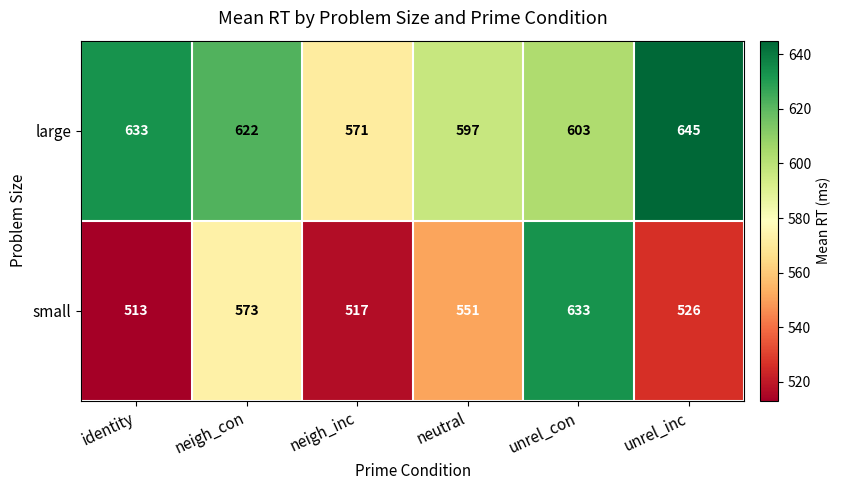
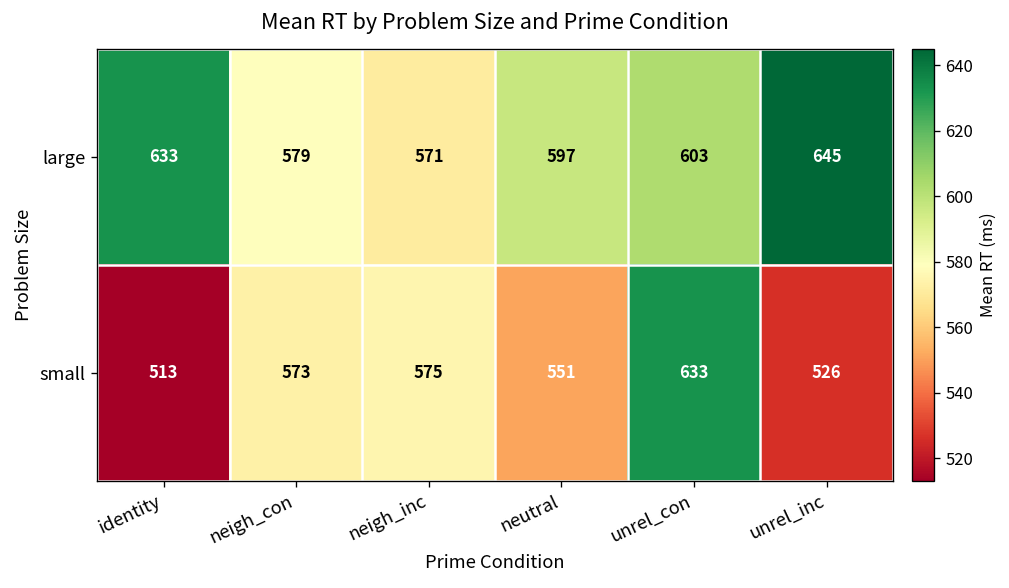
  {
    "large": {
      "identity": 633,
-     "neigh_con": 622,
+     "neigh_con": 579,
      "neigh_inc": 571,
      "neutral": 597,
      "unrel_con": 603,
      "unrel_inc": 645
    },
    "small": {
      "identity": 513,
      "neigh_con": 573,
-     "neigh_inc": 517,
+     "neigh_inc": 575,
      "neutral": 551,
      "unrel_con": 633,
      "unrel_inc": 526
    }
  }
